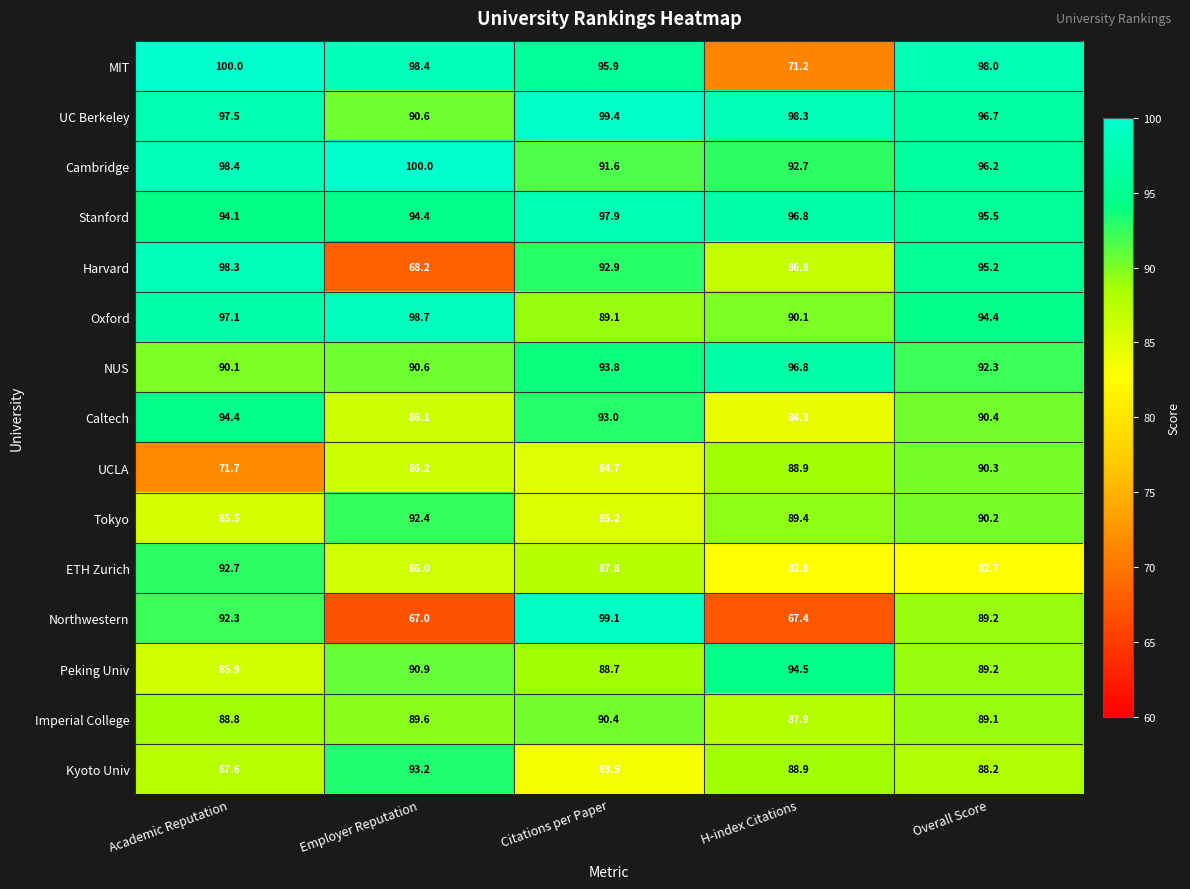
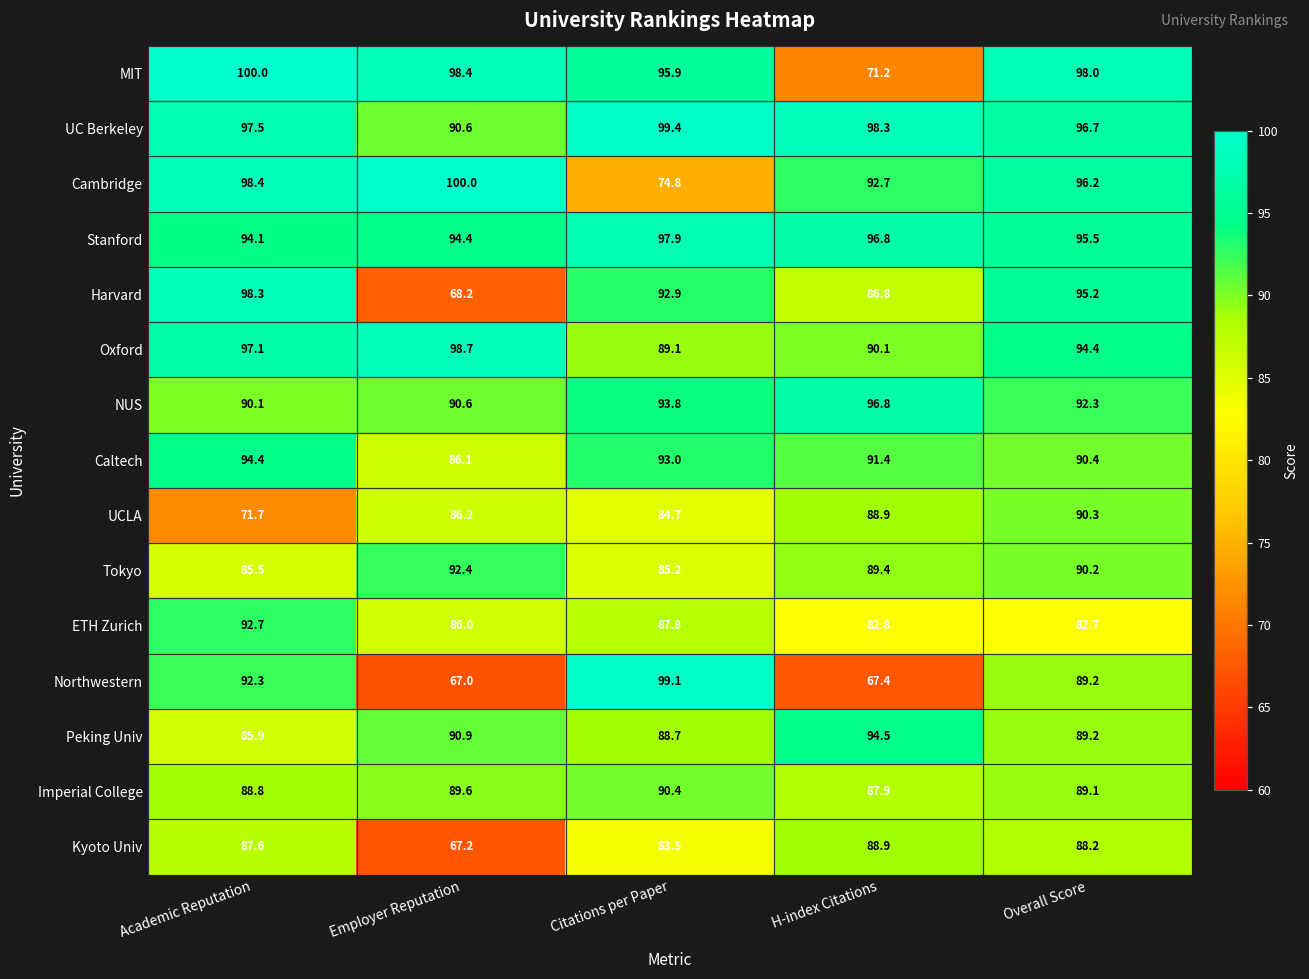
  {
    "MIT": {
      "Academic Reputation": 100.0,
      "Employer Reputation": 98.4,
      "Citations per Paper": 95.9,
      "H-index Citations": 71.2,
      "Overall Score": 98.0
    },
    "UC Berkeley": {
      "Academic Reputation": 97.5,
      "Employer Reputation": 90.6,
      "Citations per Paper": 99.4,
      "H-index Citations": 98.3,
      "Overall Score": 96.7
    },
    "Cambridge": {
      "Academic Reputation": 98.4,
      "Employer Reputation": 100.0,
-     "Citations per Paper": 91.6,
+     "Citations per Paper": 74.8,
      "H-index Citations": 92.7,
      "Overall Score": 96.2
    },
    "Stanford": {
      "Academic Reputation": 94.1,
      "Employer Reputation": 94.4,
      "Citations per Paper": 97.9,
      "H-index Citations": 96.8,
      "Overall Score": 95.5
    },
    "Harvard": {
      "Academic Reputation": 98.3,
      "Employer Reputation": 68.2,
      "Citations per Paper": 92.9,
      "H-index Citations": 86.8,
      "Overall Score": 95.2
    },
    "Oxford": {
      "Academic Reputation": 97.1,
      "Employer Reputation": 98.7,
      "Citations per Paper": 89.1,
      "H-index Citations": 90.1,
      "Overall Score": 94.4
    },
    "NUS": {
      "Academic Reputation": 90.1,
      "Employer Reputation": 90.6,
      "Citations per Paper": 93.8,
      "H-index Citations": 96.8,
      "Overall Score": 92.3
    },
    "Caltech": {
      "Academic Reputation": 94.4,
      "Employer Reputation": 86.1,
      "Citations per Paper": 93.0,
-     "H-index Citations": 84.3,
+     "H-index Citations": 91.4,
      "Overall Score": 90.4
    },
    "UCLA": {
      "Academic Reputation": 71.7,
      "Employer Reputation": 86.2,
      "Citations per Paper": 84.7,
      "H-index Citations": 88.9,
      "Overall Score": 90.3
    },
    "Tokyo": {
      "Academic Reputation": 85.5,
      "Employer Reputation": 92.4,
      "Citations per Paper": 85.2,
      "H-index Citations": 89.4,
      "Overall Score": 90.2
    },
    "ETH Zurich": {
      "Academic Reputation": 92.7,
      "Employer Reputation": 86.0,
      "Citations per Paper": 87.8,
      "H-index Citations": 82.8,
      "Overall Score": 82.7
    },
    "Northwestern": {
      "Academic Reputation": 92.3,
      "Employer Reputation": 67.0,
      "Citations per Paper": 99.1,
      "H-index Citations": 67.4,
      "Overall Score": 89.2
    },
    "Peking Univ": {
      "Academic Reputation": 85.9,
      "Employer Reputation": 90.9,
      "Citations per Paper": 88.7,
      "H-index Citations": 94.5,
      "Overall Score": 89.2
    },
    "Imperial College": {
      "Academic Reputation": 88.8,
      "Employer Reputation": 89.6,
      "Citations per Paper": 90.4,
      "H-index Citations": 87.9,
      "Overall Score": 89.1
    },
    "Kyoto Univ": {
      "Academic Reputation": 87.6,
-     "Employer Reputation": 93.2,
+     "Employer Reputation": 67.2,
      "Citations per Paper": 83.5,
      "H-index Citations": 88.9,
      "Overall Score": 88.2
    }
  }
